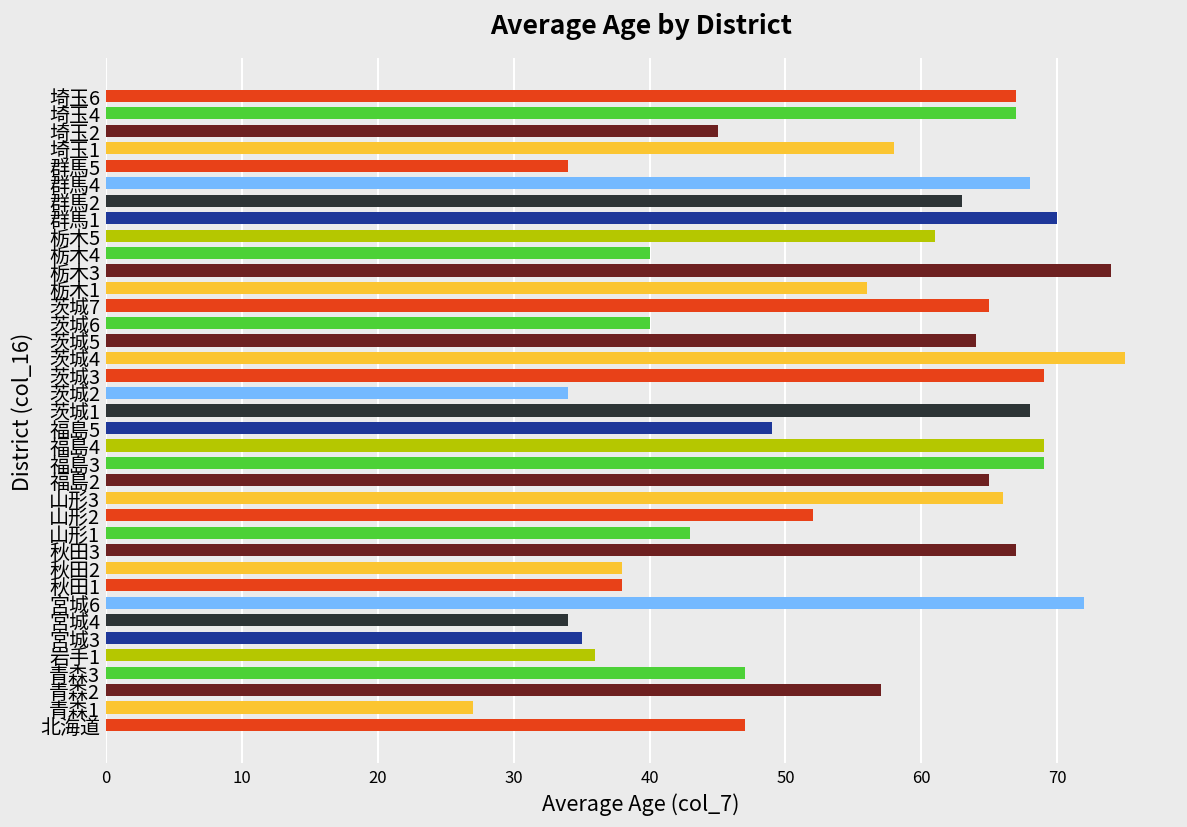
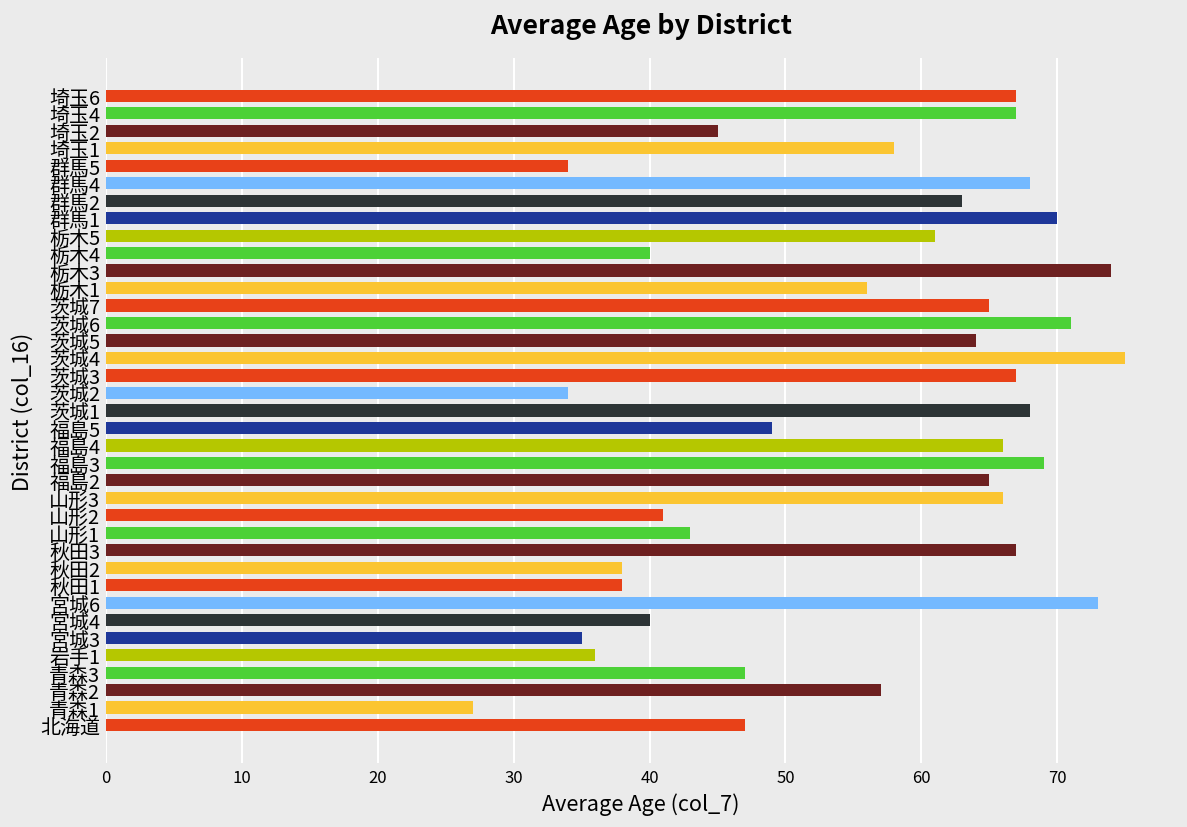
  {
    "埼玉6": 67,
    "埼玉4": 67,
    "埼玉2": 45,
    "埼玉1": 58,
    "群馬5": 34,
    "群馬4": 68,
    "群馬2": 63,
    "群馬1": 70,
    "栃木5": 61,
    "栃木4": 40,
    "栃木3": 74,
    "栃木1": 56,
    "茨城7": 65,
-   "茨城6": 40,
+   "茨城6": 71,
    "茨城5": 64,
    "茨城4": 75,
-   "茨城3": 69,
+   "茨城3": 67,
    "茨城2": 34,
    "茨城1": 68,
    "福島5": 49,
-   "福島4": 69,
+   "福島4": 66,
    "福島3": 69,
    "福島2": 65,
    "山形3": 66,
-   "山形2": 52,
+   "山形2": 41,
    "山形1": 43,
    "秋田3": 67,
    "秋田2": 38,
    "秋田1": 38,
-   "宮城6": 72,
-   "宮城4": 34,
+   "宮城6": 73,
+   "宮城4": 40,
    "宮城3": 35,
    "岩手1": 36,
    "青森3": 47,
    "青森2": 57,
    "青森1": 27,
    "北海道": 47
  }
